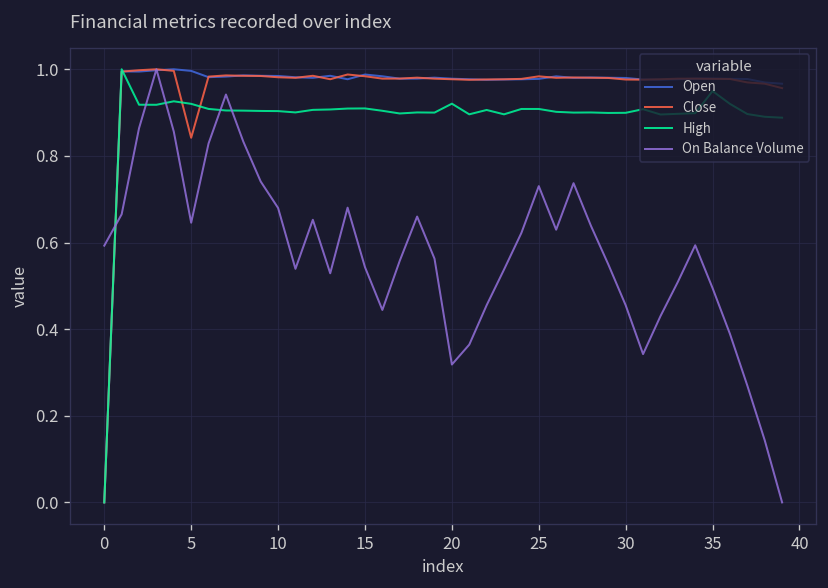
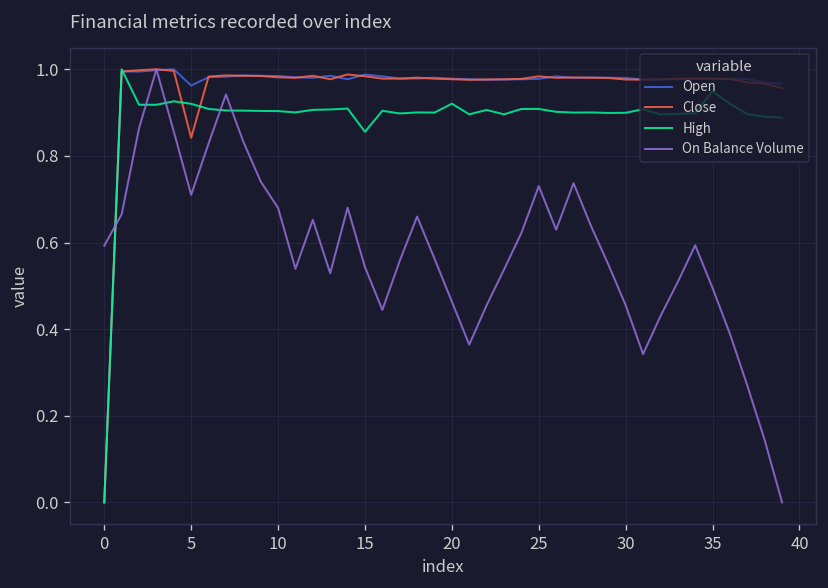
  {
    "Open": {
-     "5": 1.00
+     "5": 0.96
    },
    "Close": {
      "5": 0.84
    },
    "High": {
      "5": 0.92,
      "10": 0.90,
-     "15": 0.91,
+     "15": 0.86,
      "20": 0.92,
      "25": 0.91,
      "30": 0.90
    },
    "On Balance Volume": {
      "0": 0.59,
-     "5": 0.65,
+     "5": 0.71,
      "10": 0.68,
      "15": 0.54,
-     "20": 0.32,
+     "20": 0.46,
      "25": 0.73,
      "30": 0.46,
      "35": 0.49
    }
  }
